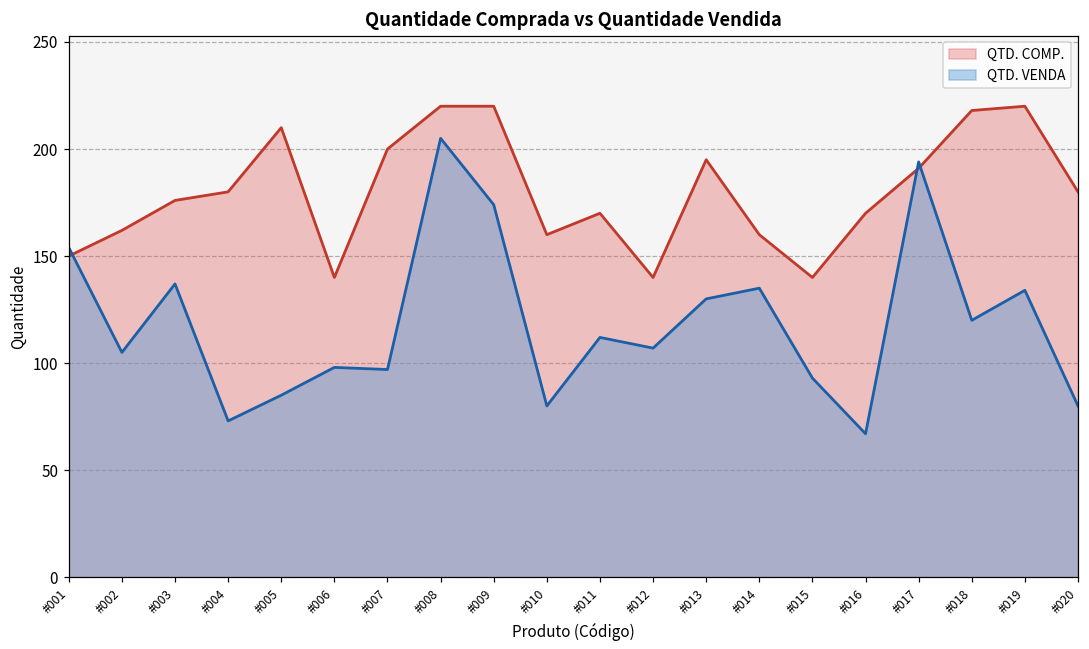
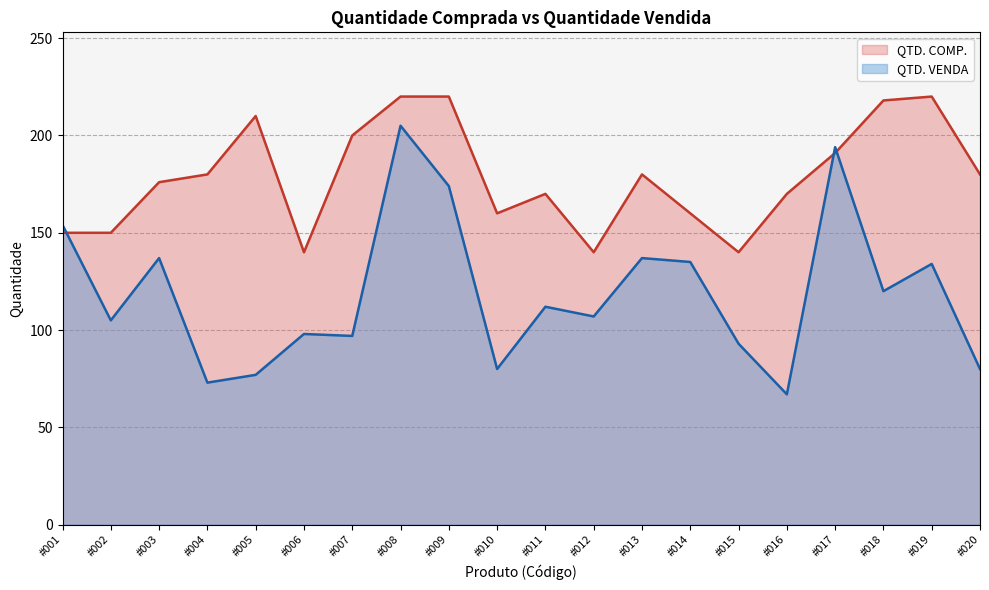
  {
    "QTD. COMP.": {
      "#001": 150,
-     "#002": 162,
+     "#002": 150,
      "#003": 176,
      "#004": 180,
      "#005": 210,
      "#006": 140,
      "#007": 200,
      "#008": 220,
      "#009": 220,
      "#010": 160,
      "#011": 170,
      "#012": 140,
-     "#013": 195,
+     "#013": 180,
      "#014": 160,
      "#015": 140,
      "#016": 170,
      "#017": 191,
      "#018": 218,
      "#019": 220,
      "#020": 180
    },
    "QTD. VENDA": {
      "#001": 154,
      "#002": 105,
      "#003": 137,
      "#004": 73,
-     "#005": 85,
+     "#005": 77,
      "#006": 98,
      "#007": 97,
      "#008": 205,
      "#009": 174,
      "#010": 80,
      "#011": 112,
      "#012": 107,
-     "#013": 130,
+     "#013": 137,
      "#014": 135,
      "#015": 93,
      "#016": 67,
      "#017": 194,
      "#018": 120,
      "#019": 134,
      "#020": 80
    }
  }
